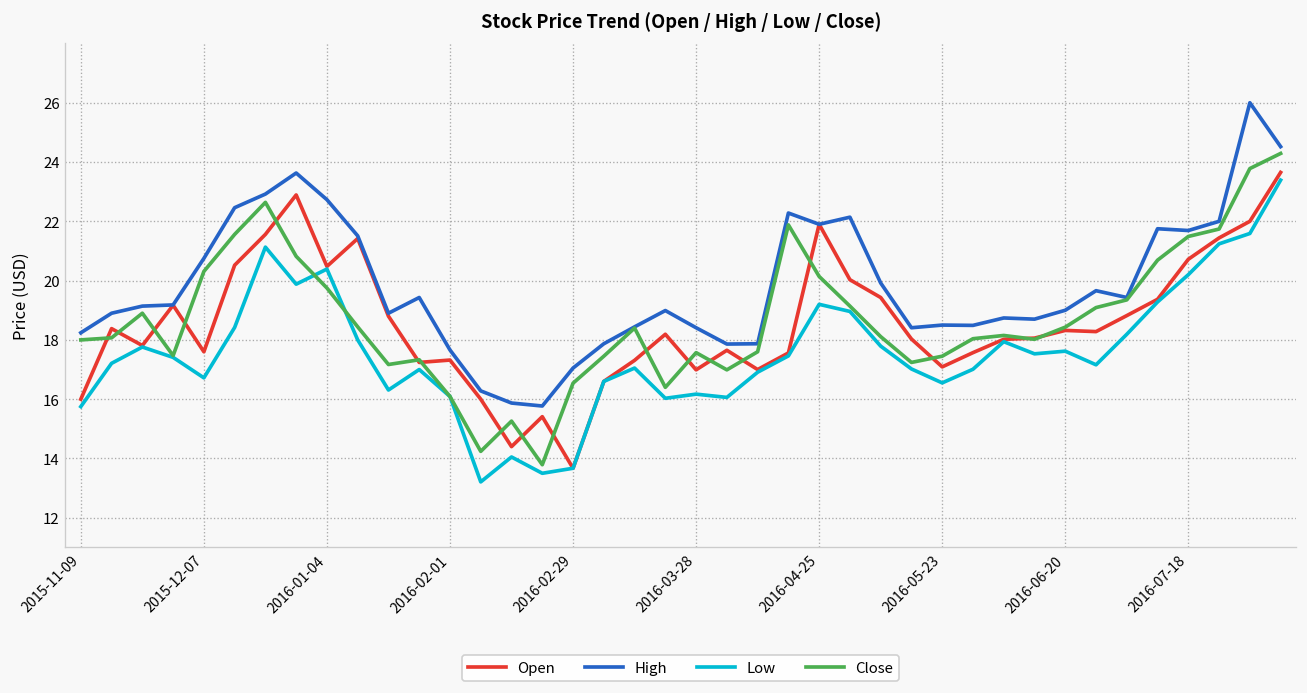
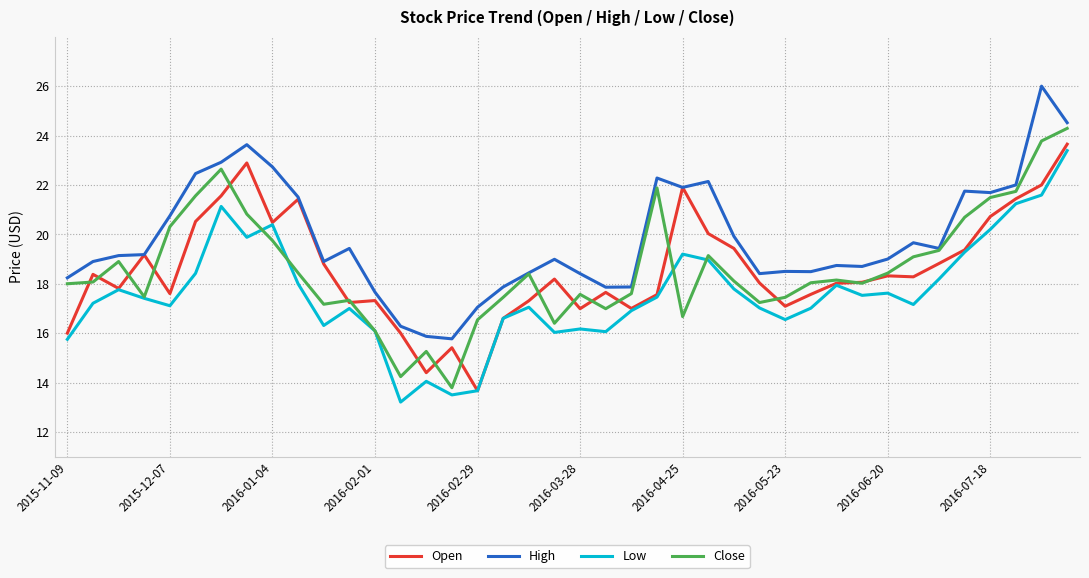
  {
    "Open": {
      "2015-11-09": 16.0,
      "2015-12-07": 17.6,
      "2016-02-01": 17.3,
      "2016-03-28": 17.0,
      "2016-05-23": 17.1,
      "2016-06-20": 18.3,
      "2016-07-18": 20.7
    },
    "High": {
      "2015-11-09": 18.2,
      "2015-12-07": 20.8,
      "2016-01-04": 22.7,
      "2016-02-01": 17.7,
      "2016-02-29": 17.1,
      "2016-03-28": 18.4,
      "2016-05-23": 18.5,
      "2016-06-20": 19.0,
      "2016-07-18": 21.7
    },
    "Low": {
      "2015-11-09": 15.8,
-     "2015-12-07": 16.7,
+     "2015-12-07": 17.1,
      "2016-03-28": 16.2,
      "2016-04-25": 19.2,
      "2016-05-23": 16.6,
      "2016-06-20": 17.6,
      "2016-07-18": 20.2
    },
    "Close": {
      "2015-11-09": 18.0,
      "2015-12-07": 20.3,
      "2016-01-04": 19.8,
      "2016-02-29": 16.5,
      "2016-03-28": 17.6,
-     "2016-04-25": 20.1,
+     "2016-04-25": 16.7,
      "2016-05-23": 17.5,
      "2016-06-20": 18.4,
      "2016-07-18": 21.5
    }
  }
